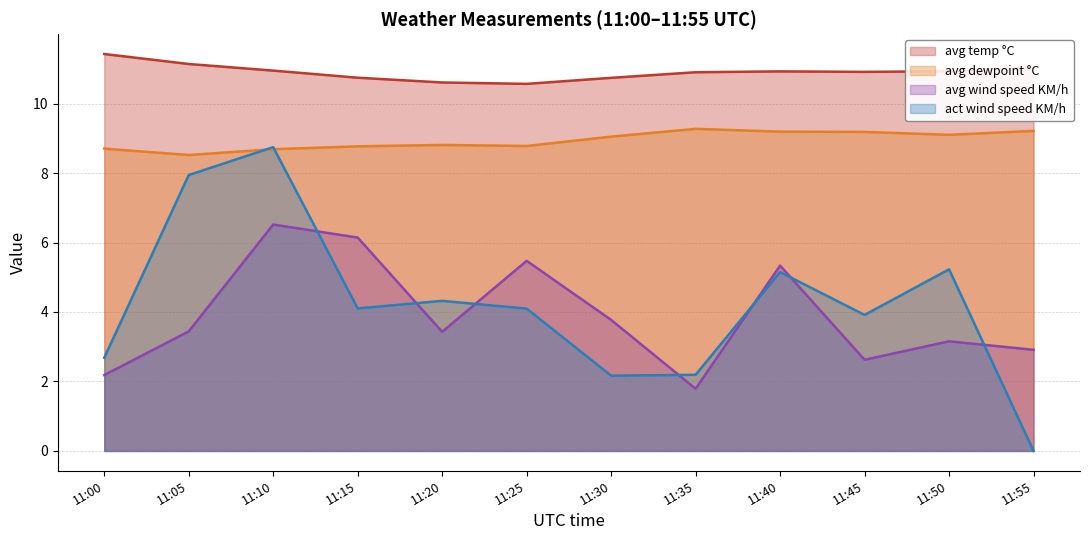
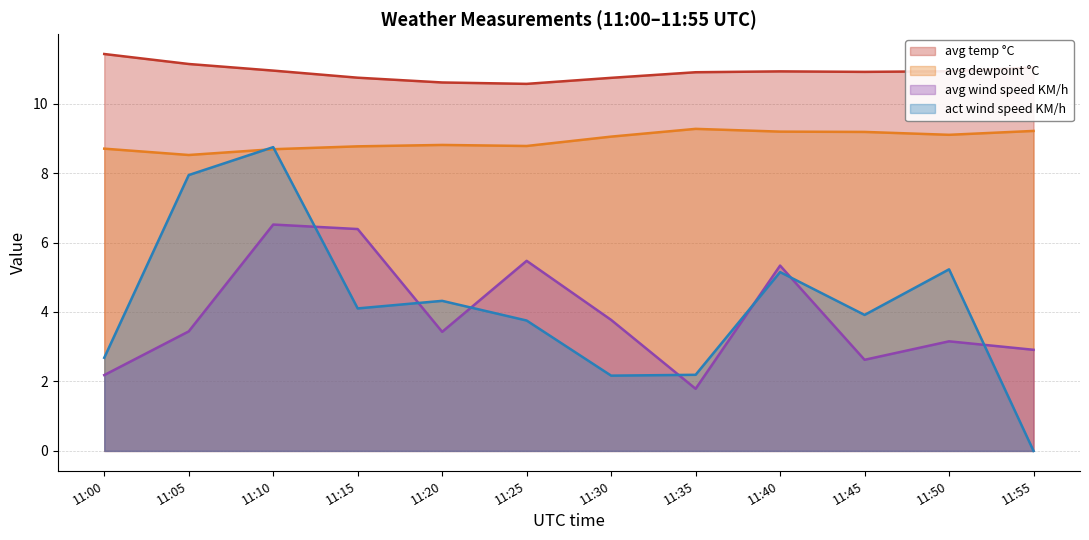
  {
    "avg wind speed KM/h": {
      "11:00": 2.2,
      "11:05": 3.4,
      "11:10": 6.5,
-     "11:15": 6.1,
+     "11:15": 6.4,
      "11:20": 3.4,
      "11:25": 5.5,
      "11:30": 3.8,
      "11:35": 1.8,
      "11:40": 5.3,
      "11:45": 2.6,
      "11:50": 3.2,
      "11:55": 2.9
    },
    "act wind speed KM/h": {
      "11:00": 2.7,
      "11:05": 7.9,
      "11:15": 4.1,
      "11:20": 4.3,
-     "11:25": 4.1,
+     "11:25": 3.8,
      "11:30": 2.2,
      "11:35": 2.2,
      "11:40": 5.1,
      "11:45": 3.9,
      "11:50": 5.2,
      "11:55": 0.0
    }
  }
